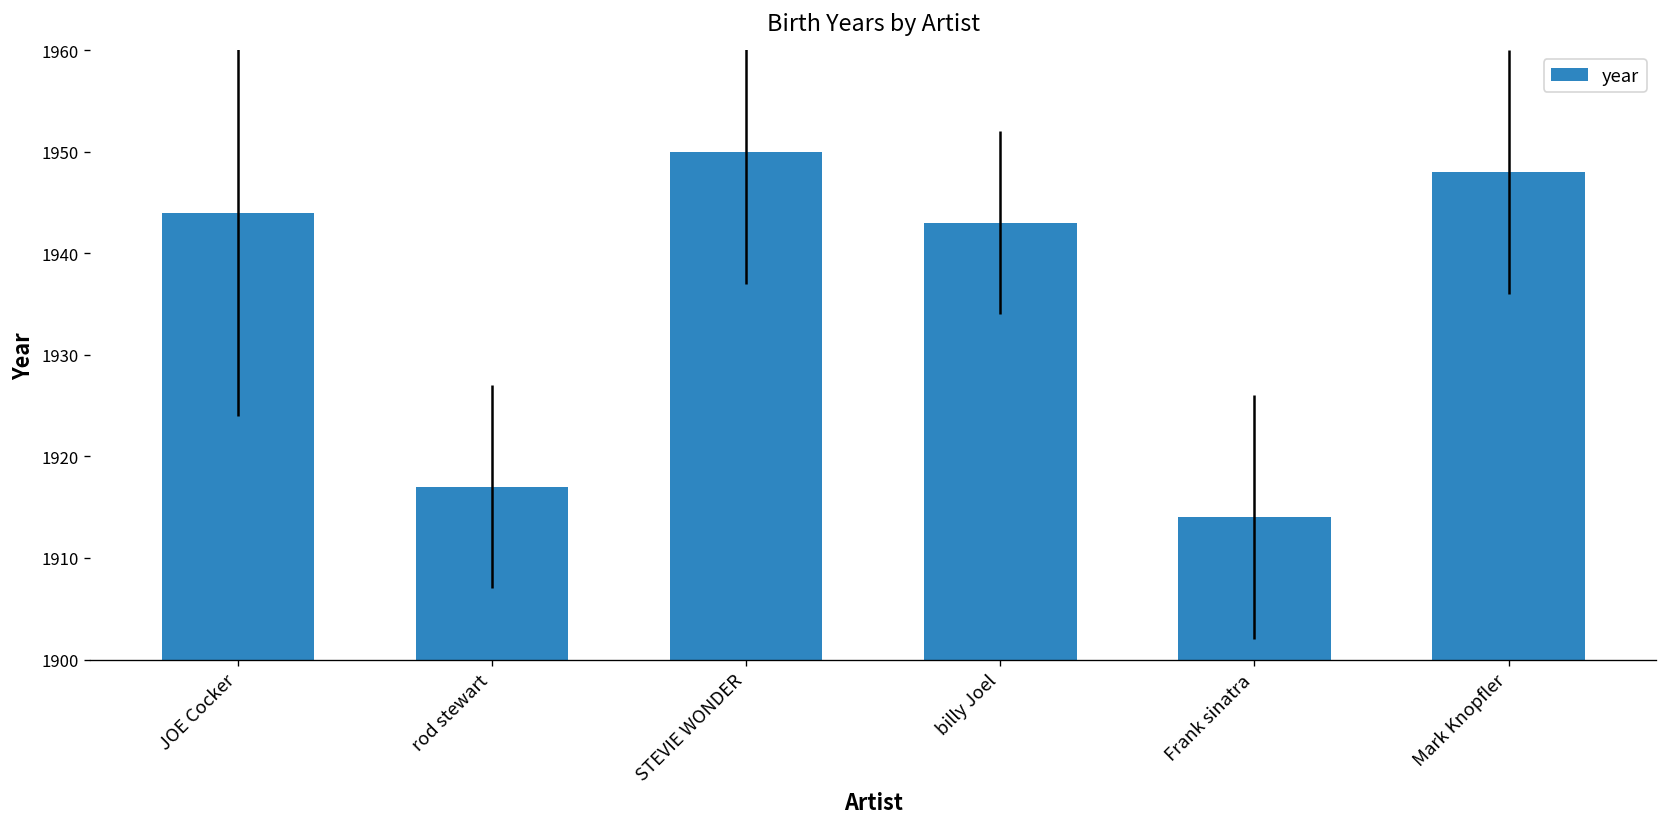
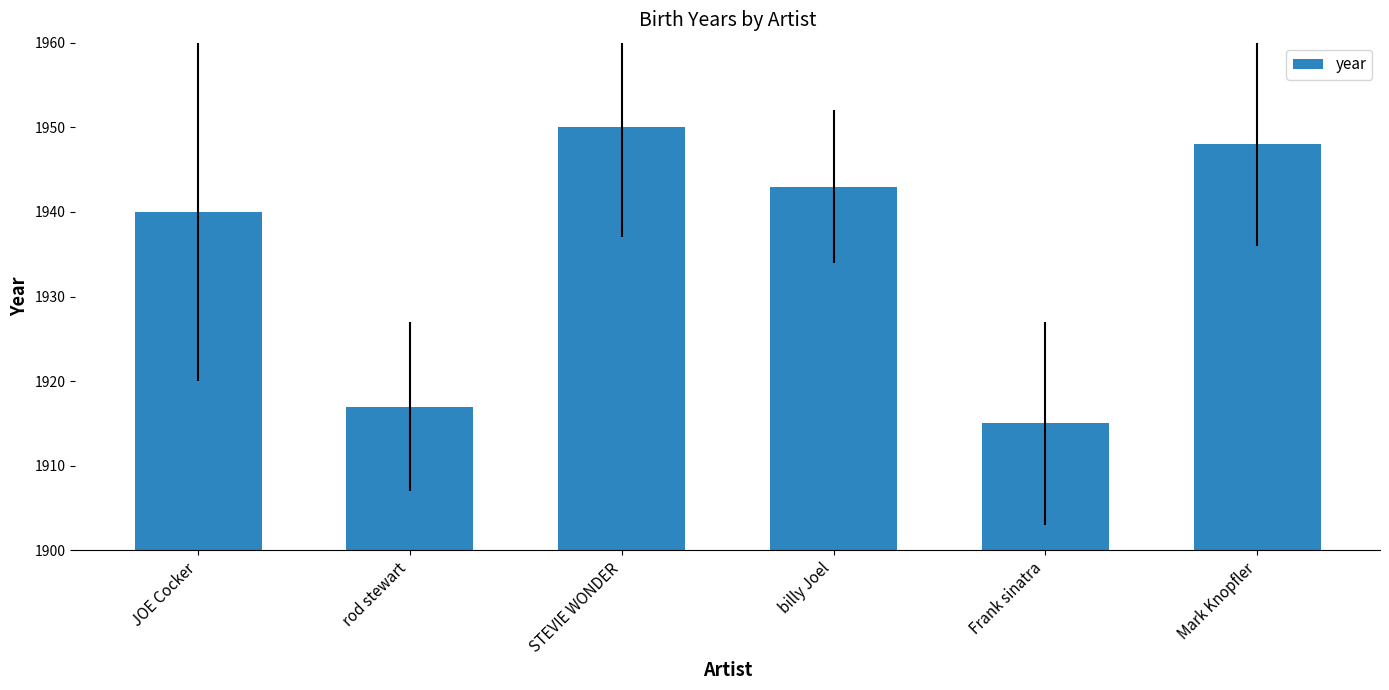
  {
-   "JOE Cocker": 1944,
+   "JOE Cocker": 1940,
    "rod stewart": 1917,
    "STEVIE WONDER": 1950,
    "billy Joel": 1943,
-   "Frank sinatra": 1914,
+   "Frank sinatra": 1915,
    "Mark Knopfler": 1948
  }
